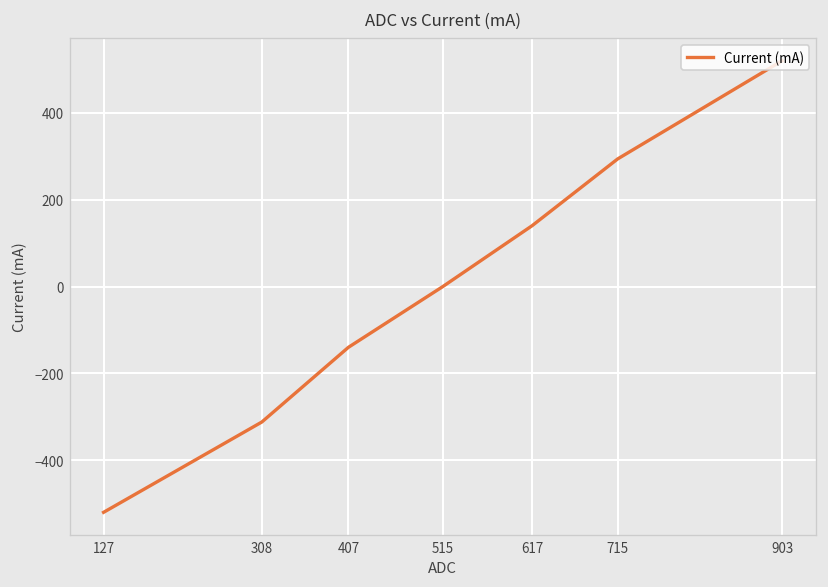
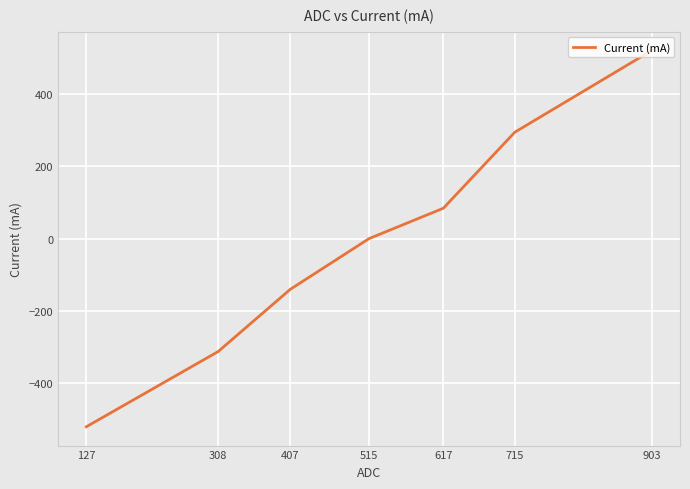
  {
    "127": -520,
    "308": -310,
    "407": -140,
    "515": 0,
-   "617": 140,
+   "617": 80,
    "715": 290
  }
